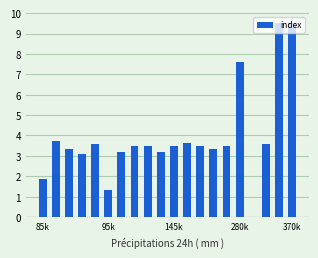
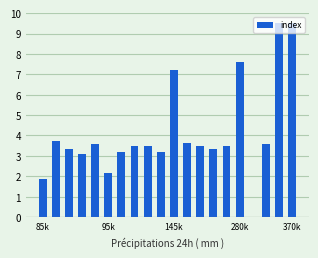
  {
    "85k": 1.9,
-   "95k": 1.3,
-   "145k": 3.5,
+   "95k": 2.1,
+   "145k": 7.2,
    "280k": 7.6
  }
